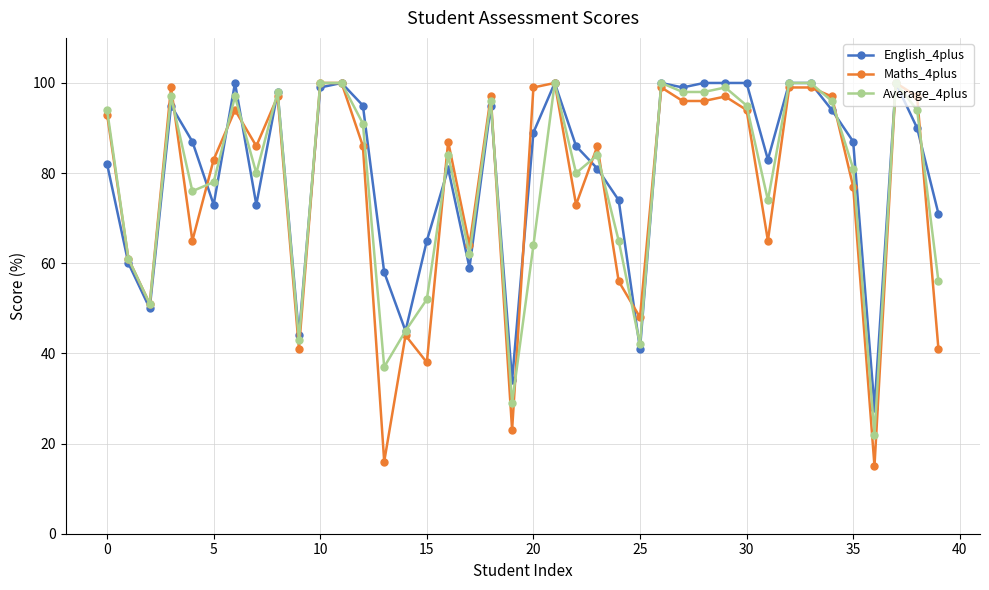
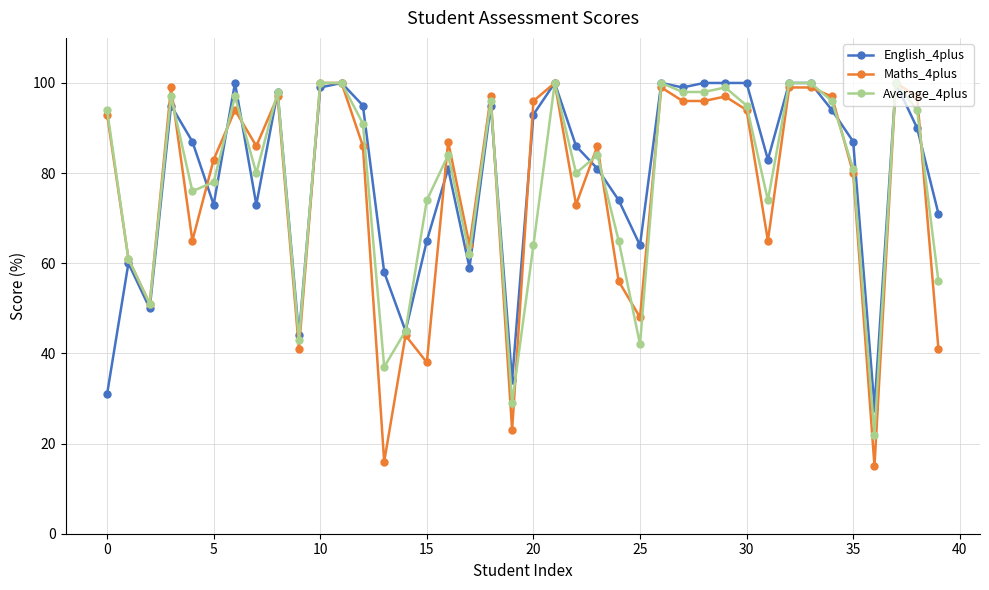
  {
    "English_4plus": {
-     "0": 82,
+     "0": 31,
      "5": 73,
      "10": 99,
      "15": 65,
-     "20": 89,
-     "25": 41,
+     "20": 93,
+     "25": 64,
      "30": 100,
      "35": 87
    },
    "Maths_4plus": {
      "0": 93,
      "5": 83,
      "15": 38,
-     "20": 99,
+     "20": 96,
      "25": 48,
      "30": 94,
-     "35": 77
+     "35": 80
    },
    "Average_4plus": {
      "0": 94,
      "5": 78,
-     "15": 52,
+     "15": 74,
      "20": 64,
      "25": 42,
      "30": 95,
      "35": 81
    }
  }
